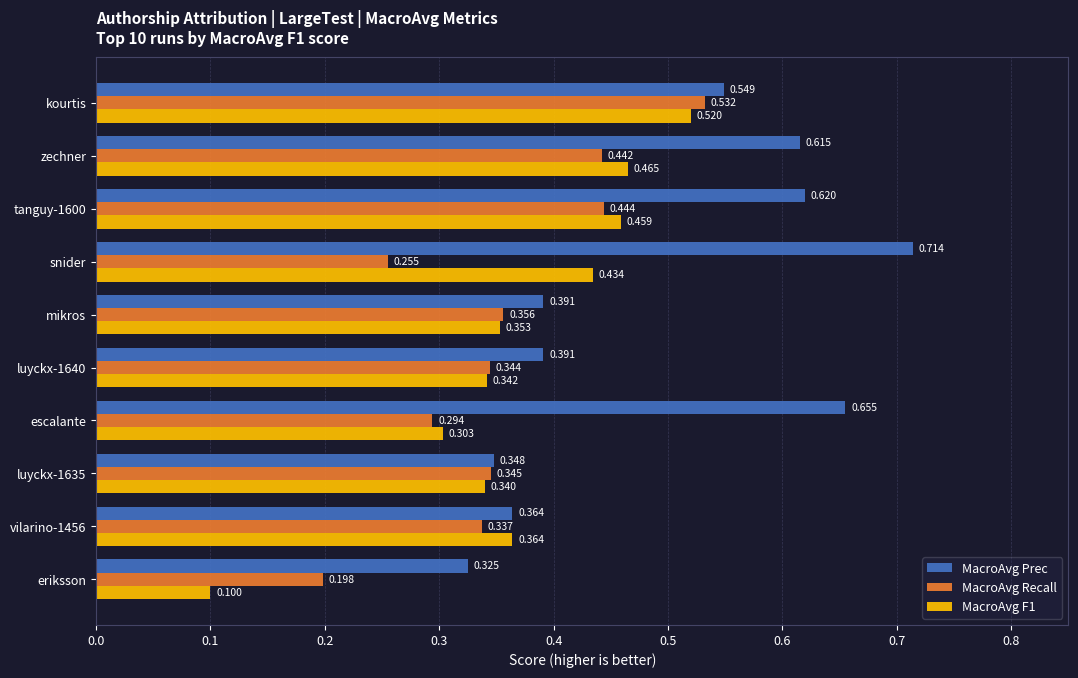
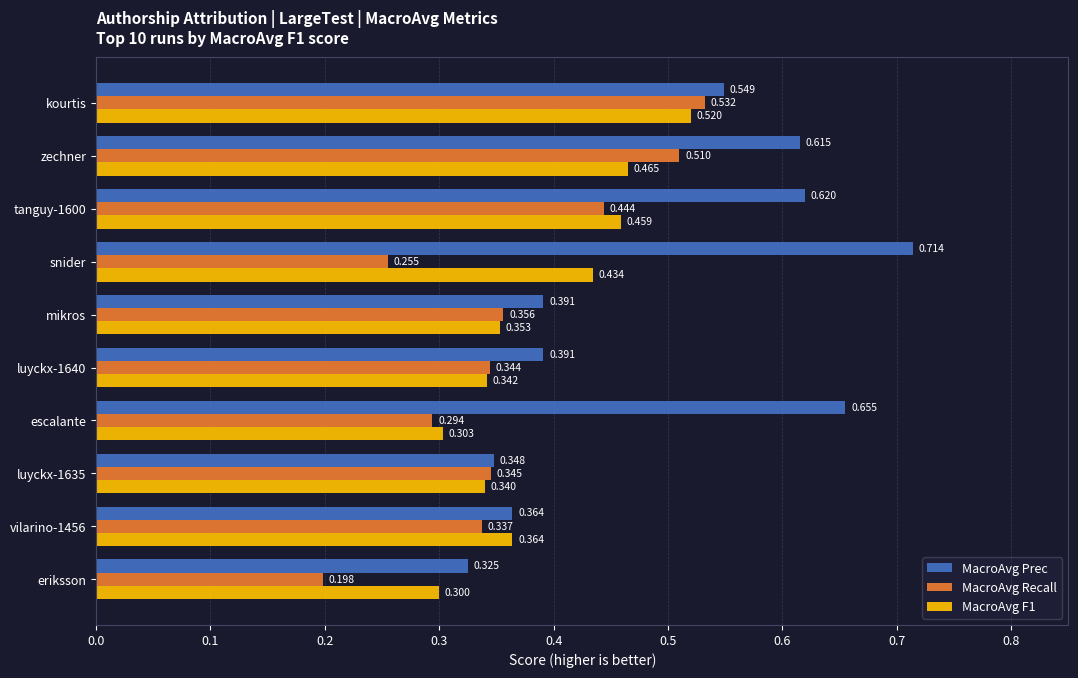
  {
    "MacroAvg Prec": {
      "kourtis": 0.549,
      "zechner": 0.615,
      "tanguy-1600": 0.620,
      "snider": 0.714,
      "mikros": 0.391,
      "luyckx-1640": 0.391,
      "escalante": 0.655,
      "luyckx-1635": 0.348,
      "vilarino-1456": 0.364,
      "eriksson": 0.325
    },
    "MacroAvg Recall": {
      "kourtis": 0.532,
-     "zechner": 0.442,
+     "zechner": 0.510,
      "tanguy-1600": 0.444,
      "snider": 0.255,
      "mikros": 0.356,
      "luyckx-1640": 0.344,
      "escalante": 0.294,
      "luyckx-1635": 0.345,
      "vilarino-1456": 0.337,
      "eriksson": 0.198
    },
    "MacroAvg F1": {
      "kourtis": 0.520,
      "zechner": 0.465,
      "tanguy-1600": 0.459,
      "snider": 0.434,
      "mikros": 0.353,
      "luyckx-1640": 0.342,
      "escalante": 0.303,
      "luyckx-1635": 0.340,
      "vilarino-1456": 0.364,
-     "eriksson": 0.100
+     "eriksson": 0.300
    }
  }
